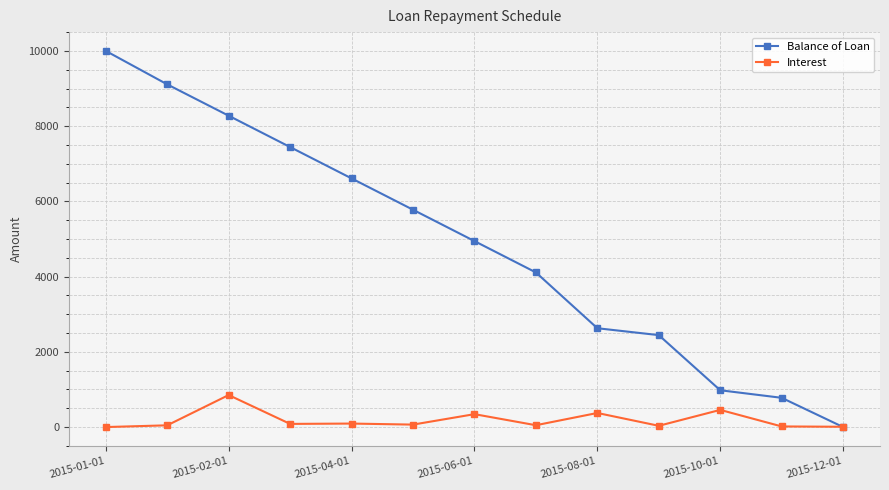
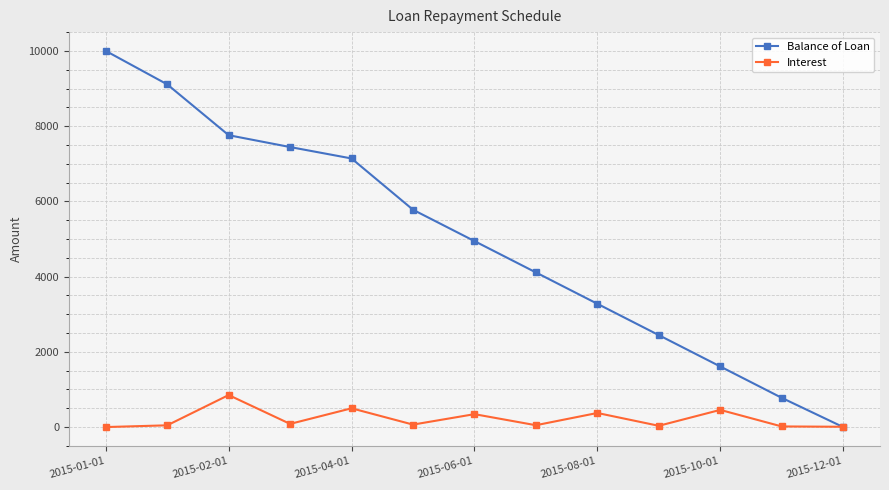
  {
    "Balance of Loan": {
      "2015-01-01": 10000,
-     "2015-02-01": 8300,
-     "2015-04-01": 6600,
+     "2015-02-01": 7800,
+     "2015-04-01": 7100,
      "2015-06-01": 4900,
-     "2015-08-01": 2600,
-     "2015-10-01": 1000
+     "2015-08-01": 3300,
+     "2015-10-01": 1600
    },
    "Interest": {
      "2015-01-01": 0,
      "2015-02-01": 900,
-     "2015-04-01": 100,
+     "2015-04-01": 500,
      "2015-06-01": 300,
      "2015-08-01": 400,
      "2015-10-01": 500
    }
  }
